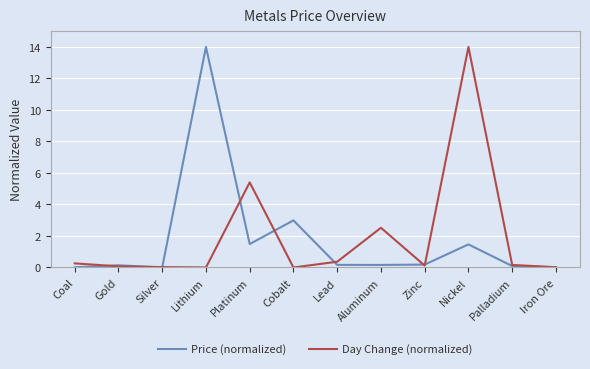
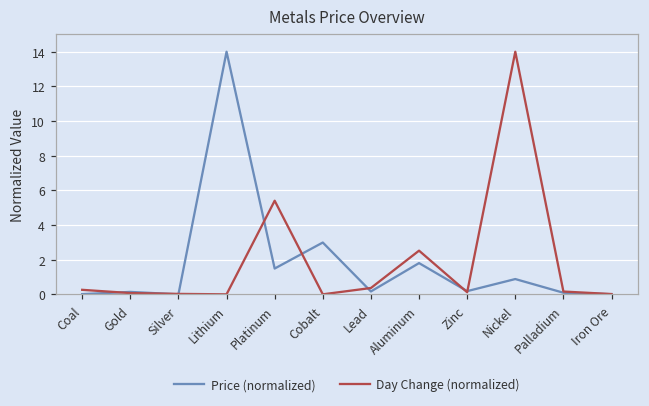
  {
    "Price (normalized)": {
      "Coal": 0.0,
      "Lithium": 14.0,
      "Platinum": 1.5,
      "Cobalt": 3.0,
      "Lead": 0.2,
-     "Aluminum": 0.2,
-     "Nickel": 1.5
+     "Aluminum": 1.8,
+     "Nickel": 0.9
    },
    "Day Change (normalized)": {
      "Coal": 0.3,
      "Lithium": 0.0,
      "Platinum": 5.4,
      "Cobalt": 0.0,
      "Lead": 0.4,
      "Aluminum": 2.5,
      "Nickel": 14.0
    }
  }
